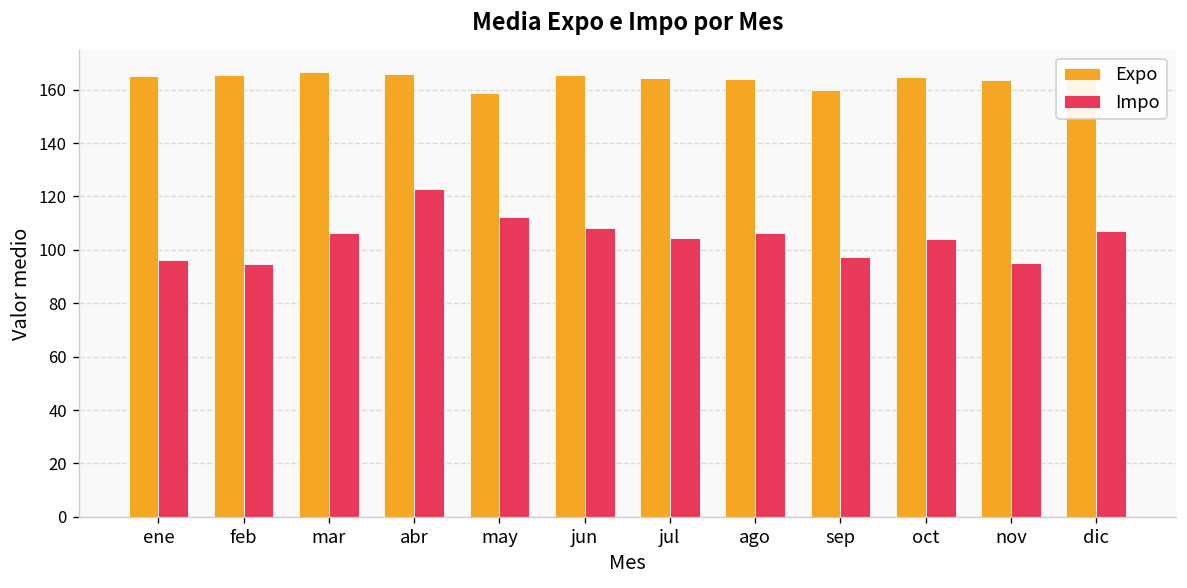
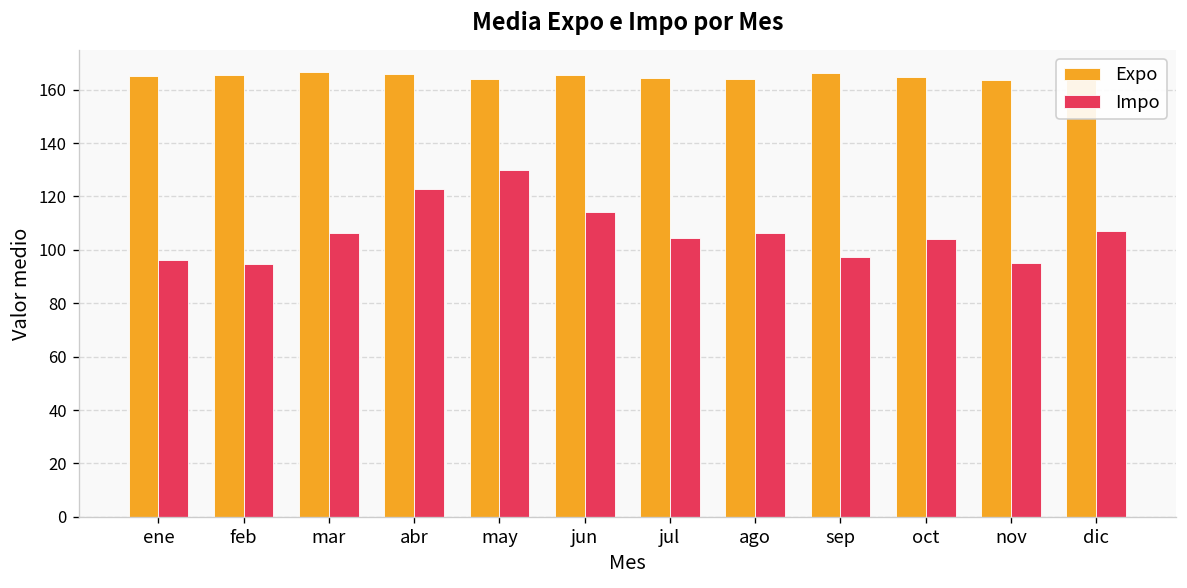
  {
    "Expo": {
      "ene": 165,
      "feb": 165,
      "mar": 167,
      "abr": 166,
-     "may": 159,
+     "may": 164,
      "jun": 165,
      "jul": 164,
      "ago": 164,
-     "sep": 160,
+     "sep": 166,
      "oct": 165,
      "nov": 163
    },
    "Impo": {
      "ene": 96,
      "feb": 95,
      "mar": 106,
      "abr": 123,
-     "may": 112,
-     "jun": 108,
+     "may": 130,
+     "jun": 114,
      "jul": 105,
      "ago": 106,
      "sep": 97,
      "oct": 104,
      "nov": 95,
      "dic": 107
    }
  }
